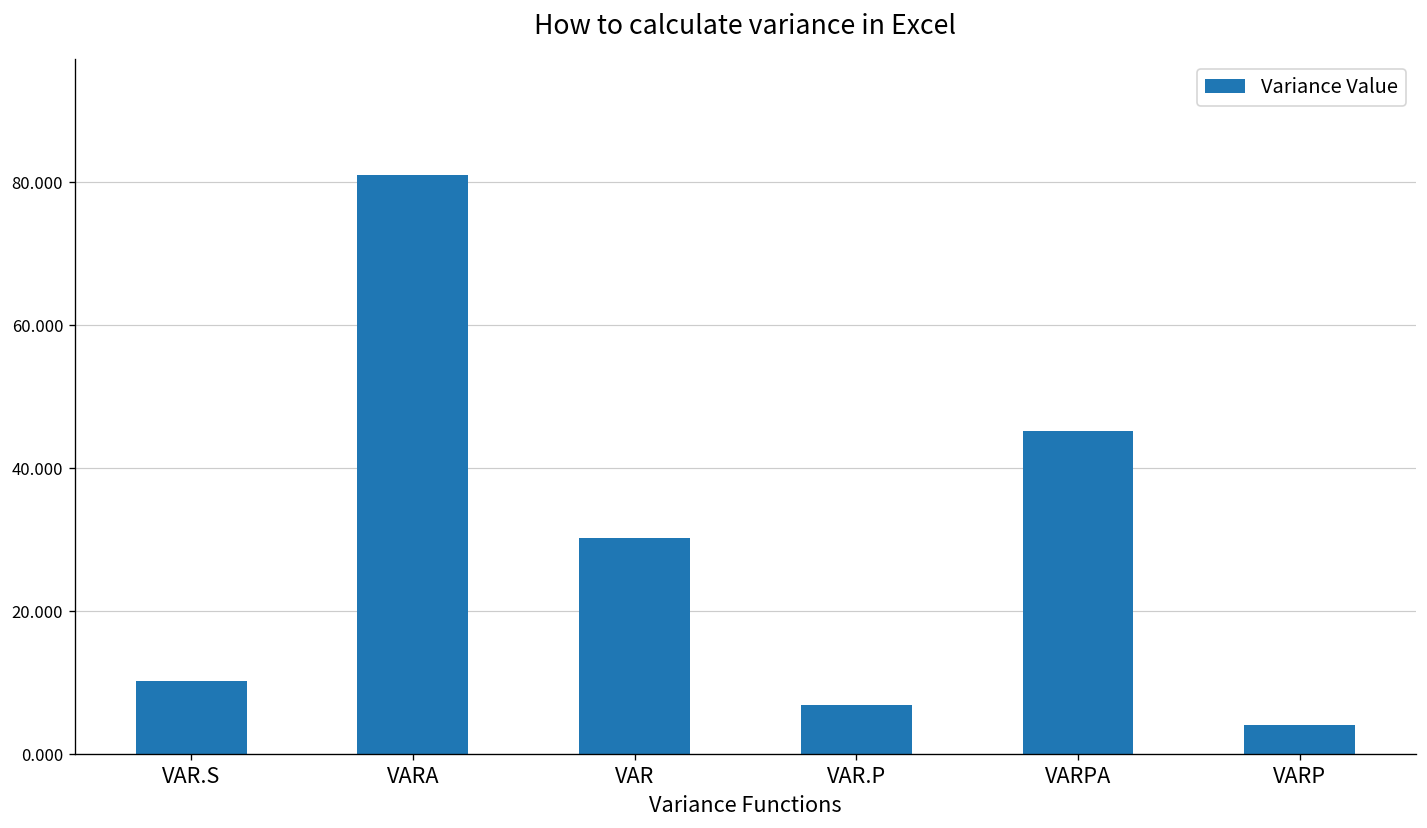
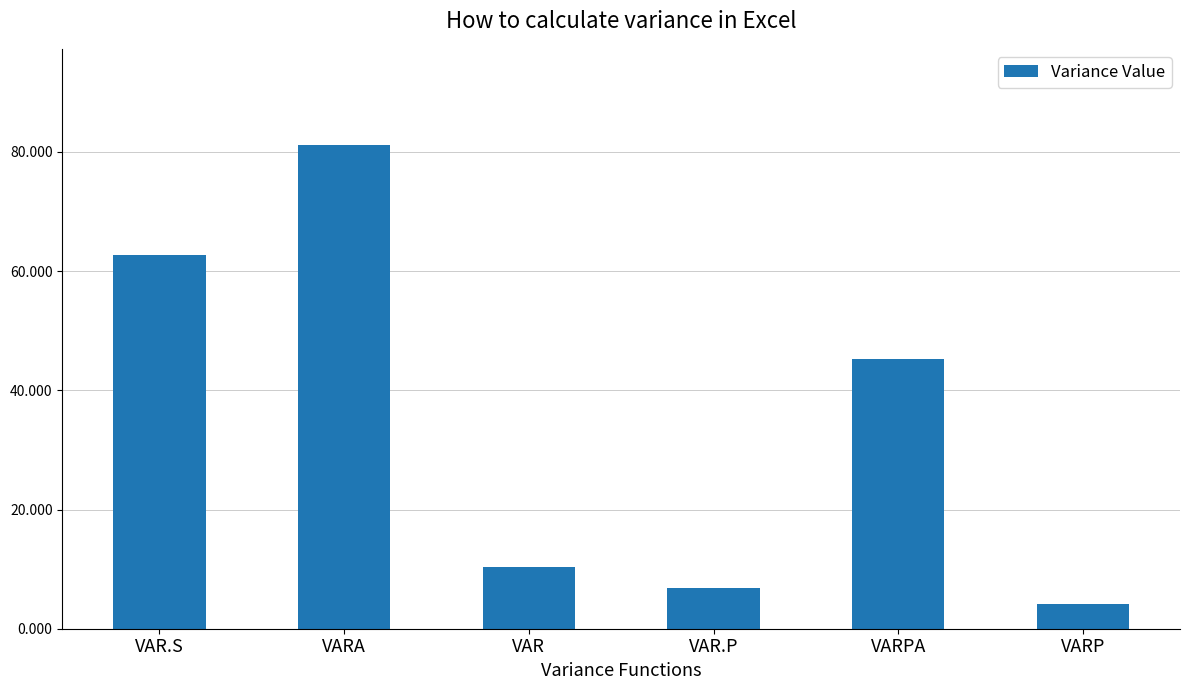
  {
-   "VAR.S": 10,
+   "VAR.S": 63,
    "VARA": 81,
-   "VAR": 30,
+   "VAR": 10,
    "VAR.P": 7,
    "VARPA": 45,
    "VARP": 4
  }
